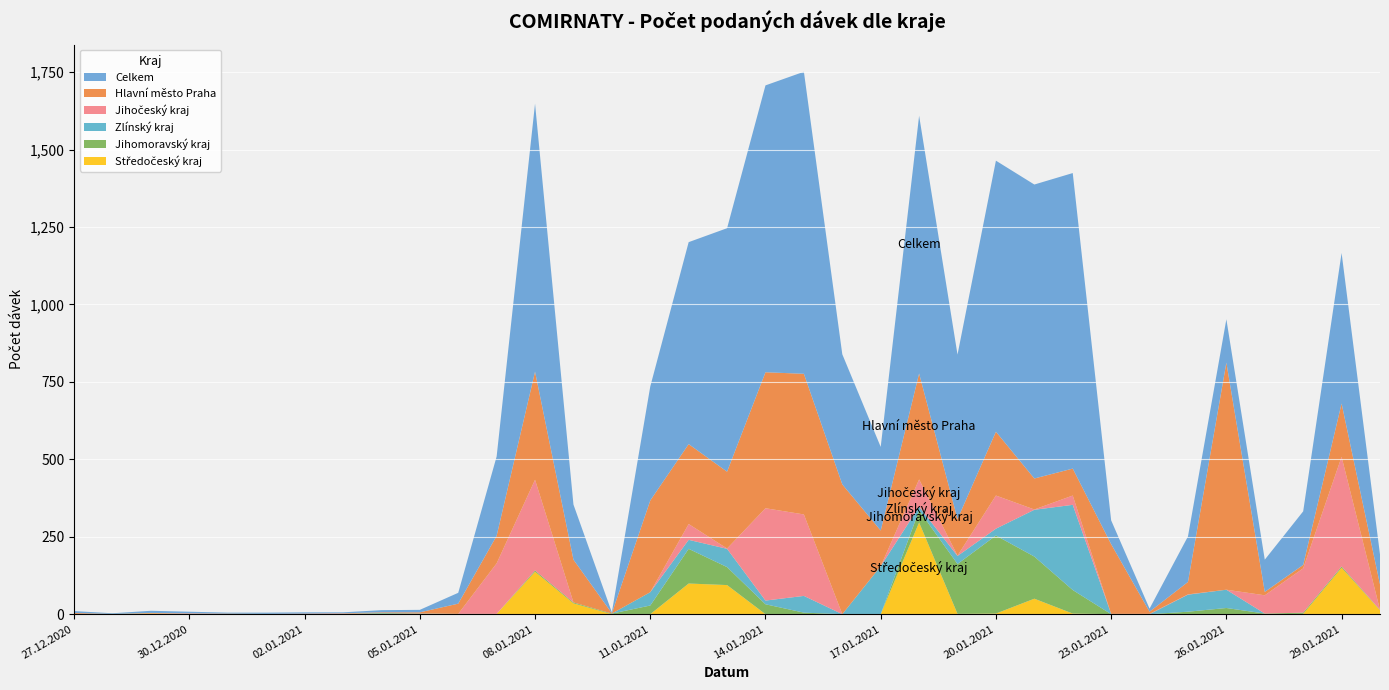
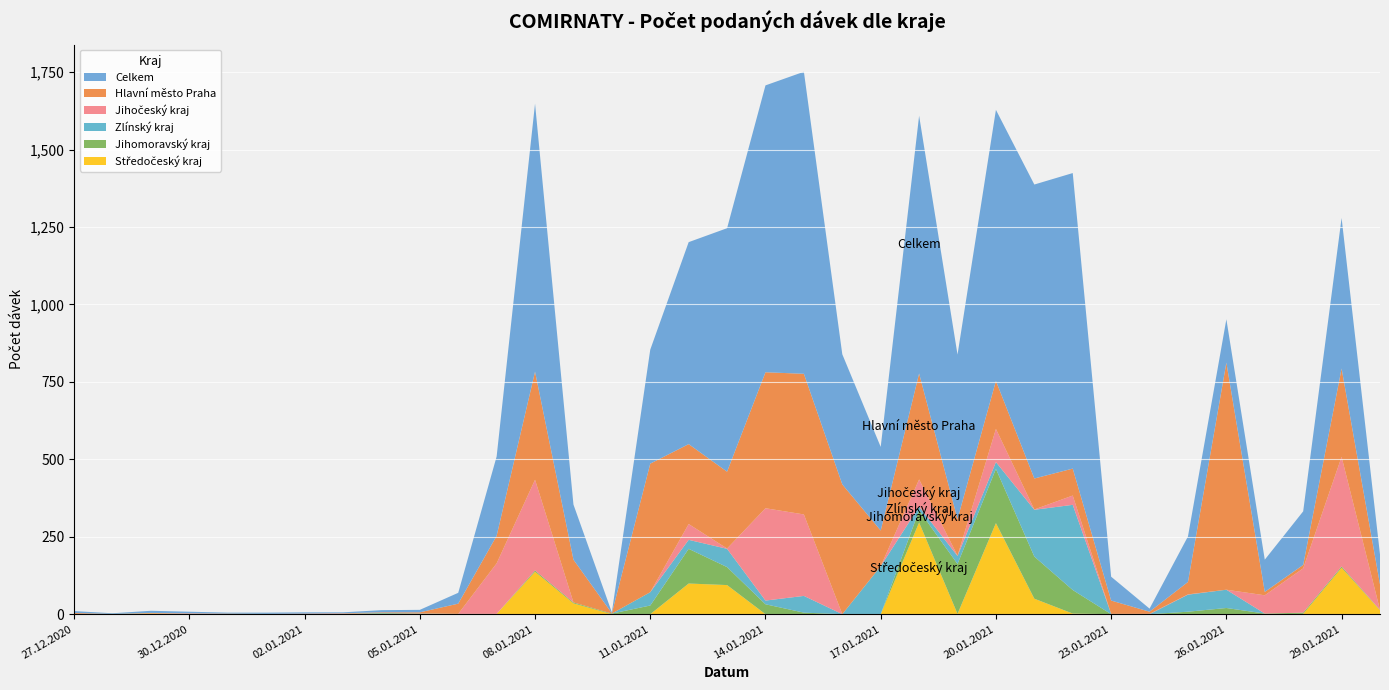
  {
    "Středočeský kraj": {
      "11.01.2021": 0,
      "14.01.2021": 0,
-     "20.01.2021": 0,
+     "20.01.2021": 290,
      "26.01.2021": 0
    },
    "Jihomoravský kraj": {
      "11.01.2021": 30,
      "14.01.2021": 30,
-     "20.01.2021": 250,
+     "20.01.2021": 180,
      "26.01.2021": 20
    },
    "Jihočeský kraj": {
      "08.01.2021": 290,
      "14.01.2021": 300,
      "20.01.2021": 110,
      "29.01.2021": 350
    },
    "Hlavní město Praha": {
      "08.01.2021": 350,
-     "11.01.2021": 300,
+     "11.01.2021": 420,
      "14.01.2021": 440,
      "17.01.2021": 120,
-     "20.01.2021": 210,
-     "23.01.2021": 230,
+     "20.01.2021": 160,
+     "23.01.2021": 40,
      "26.01.2021": 730,
-     "29.01.2021": 170
+     "29.01.2021": 290
    }
  }
